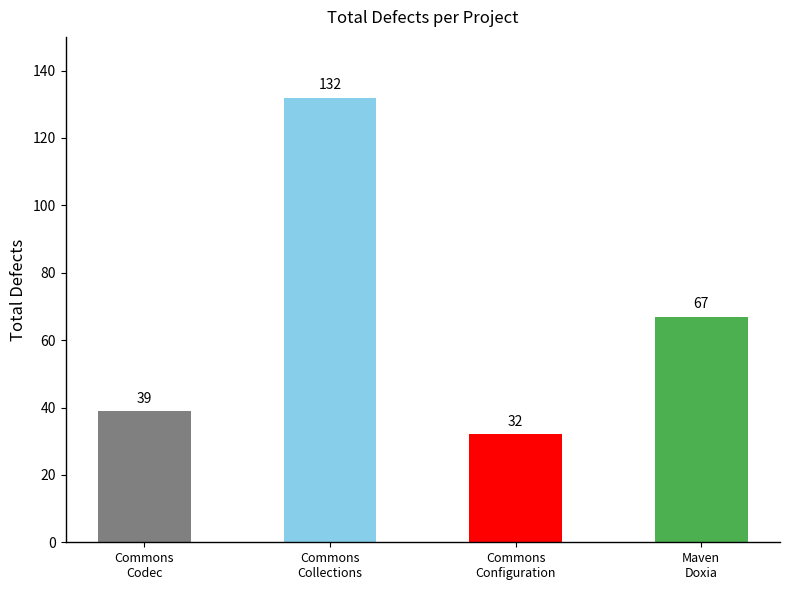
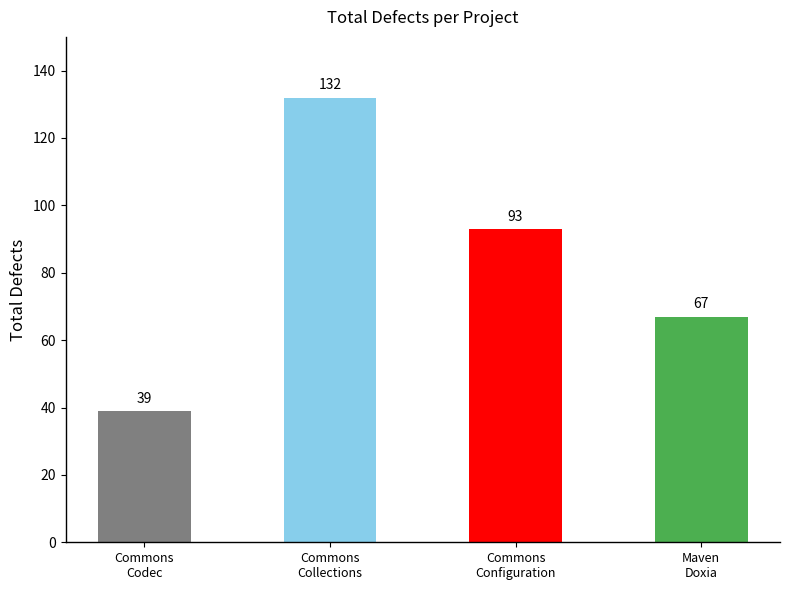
  {
    "Commons Codec": 39,
    "Commons Collections": 132,
-   "Commons Configuration": 32,
+   "Commons Configuration": 93,
    "Maven Doxia": 67
  }
